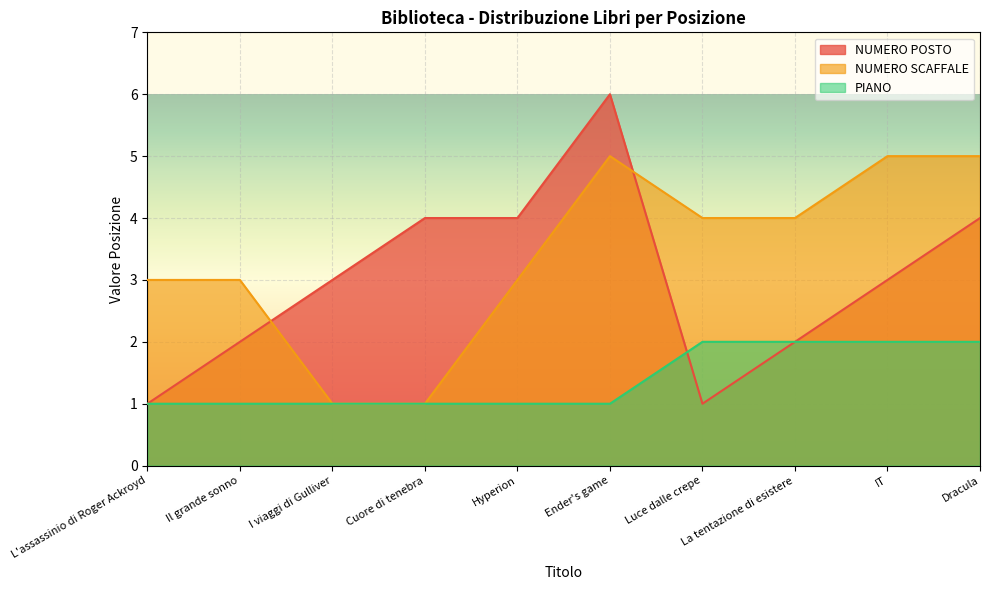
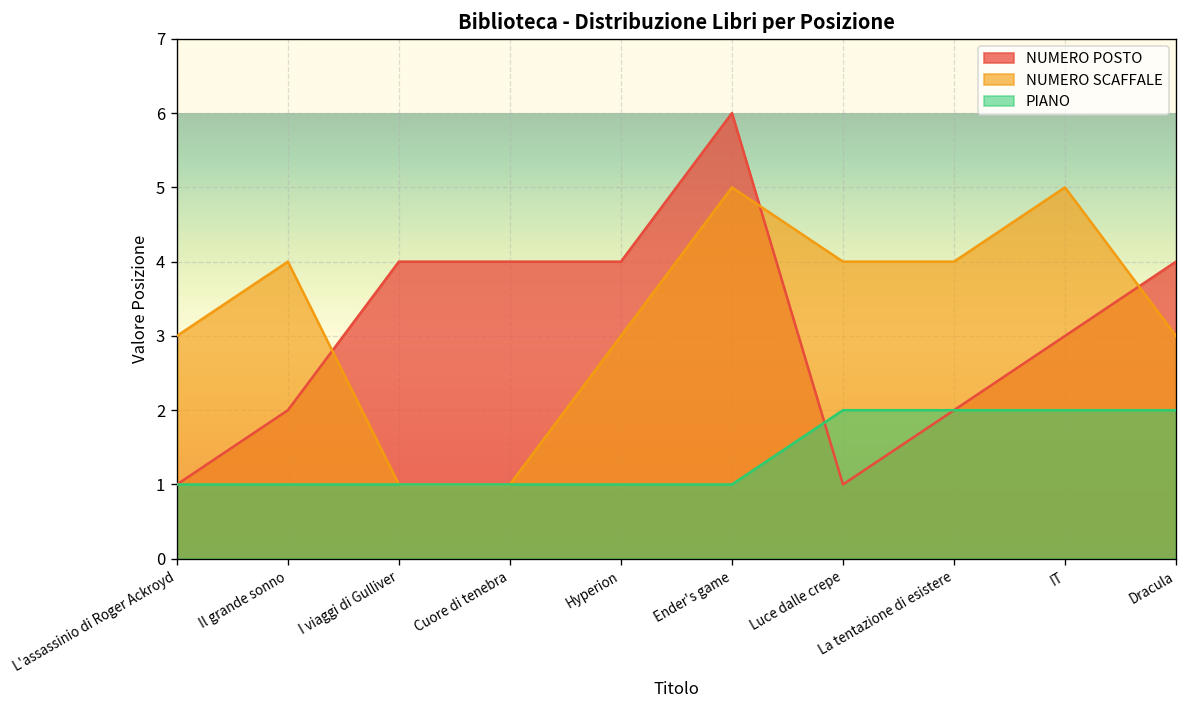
  {
    "NUMERO POSTO": {
      "Il grande sonno": 2,
-     "I viaggi di Gulliver": 3,
+     "I viaggi di Gulliver": 4,
      "Cuore di tenebra": 4,
      "Hyperion": 4,
      "Ender's game": 6,
      "Luce dalle crepe": 1,
      "IT": 3,
      "Dracula": 4
    },
    "NUMERO SCAFFALE": {
      "L'assassinio di Roger Ackroyd": 3,
-     "Il grande sonno": 3,
+     "Il grande sonno": 4,
      "Hyperion": 3,
      "Ender's game": 5,
      "Luce dalle crepe": 4,
      "La tentazione di esistere": 4,
      "IT": 5,
-     "Dracula": 5
+     "Dracula": 3
    },
    "PIANO": {
      "Il grande sonno": 1,
      "Hyperion": 1,
      "Ender's game": 1,
      "Luce dalle crepe": 2,
      "IT": 2,
      "Dracula": 2
    }
  }
